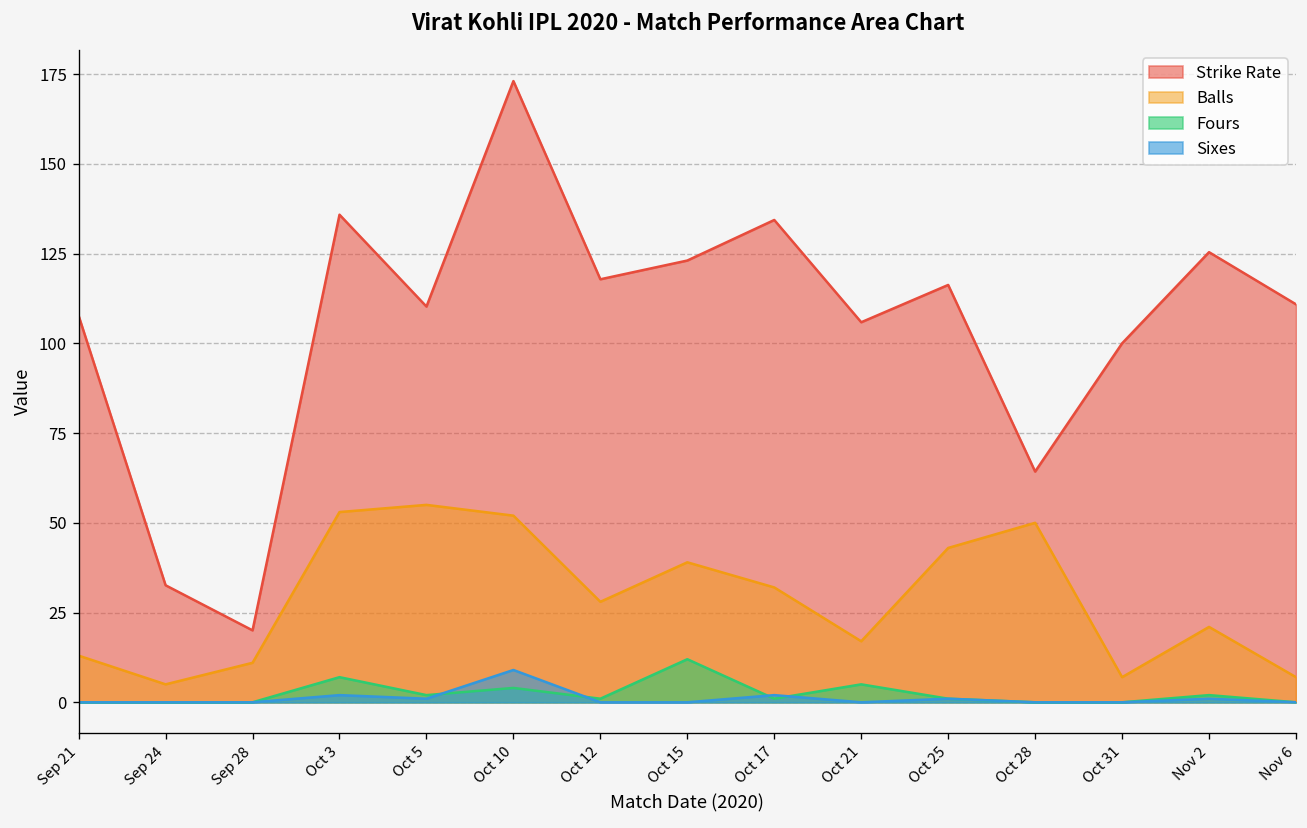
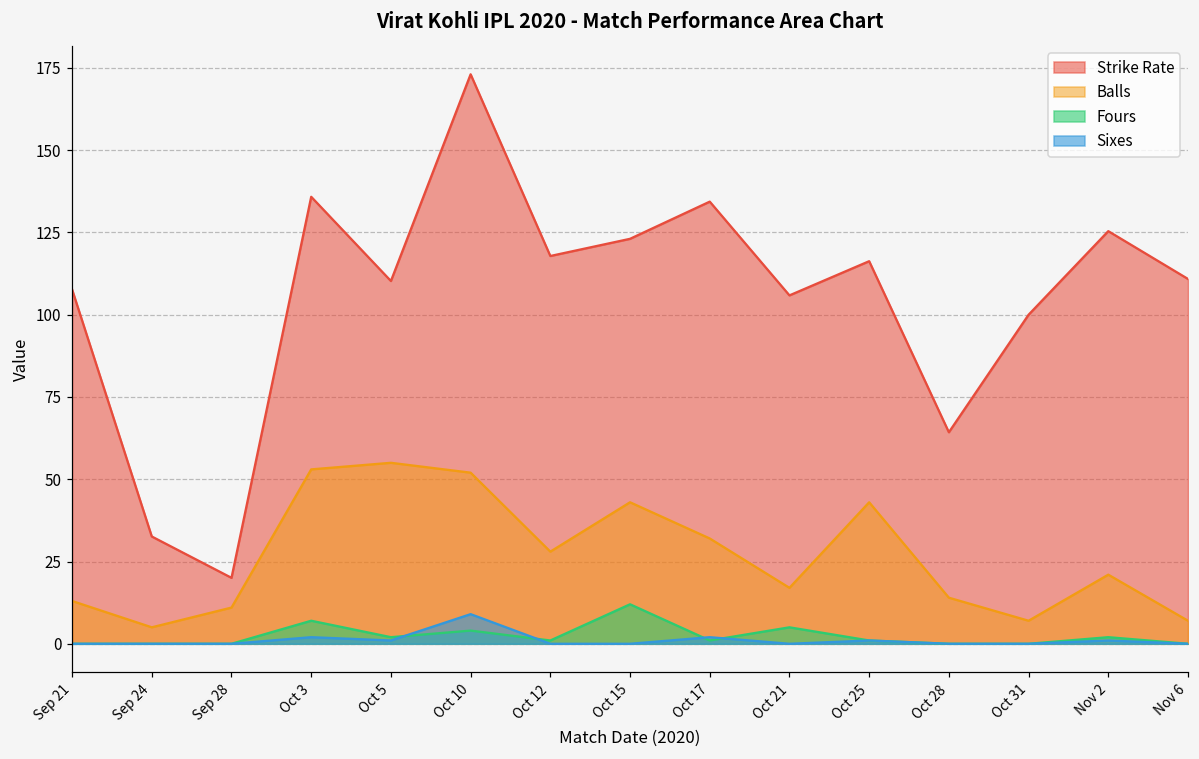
  {
    "Strike Rate": {
      "Sep 21": 108,
      "Sep 24": 33,
      "Sep 28": 20,
      "Oct 3": 136,
      "Oct 5": 110,
      "Oct 10": 173,
      "Oct 12": 118,
      "Oct 15": 123,
      "Oct 17": 134,
      "Oct 21": 106,
      "Oct 25": 116,
      "Oct 28": 64,
      "Oct 31": 100,
      "Nov 2": 125,
      "Nov 6": 111
    },
    "Balls": {
      "Sep 21": 13,
      "Sep 24": 5,
      "Sep 28": 11,
      "Oct 3": 53,
      "Oct 5": 55,
      "Oct 10": 52,
      "Oct 12": 28,
-     "Oct 15": 39,
+     "Oct 15": 43,
      "Oct 17": 32,
      "Oct 21": 17,
      "Oct 25": 43,
-     "Oct 28": 50,
+     "Oct 28": 14,
      "Oct 31": 7,
      "Nov 2": 21,
      "Nov 6": 7
    },
    "Fours": {
      "Oct 3": 7,
      "Oct 5": 2,
      "Oct 10": 4,
      "Oct 12": 1,
      "Oct 15": 12,
      "Oct 17": 1,
      "Oct 21": 5,
      "Nov 2": 2
    },
    "Sixes": {
      "Oct 3": 2,
      "Oct 5": 1,
      "Oct 10": 9,
      "Oct 12": 0,
      "Oct 15": 0,
      "Oct 17": 2,
      "Oct 21": 0,
      "Nov 2": 1
    }
  }
